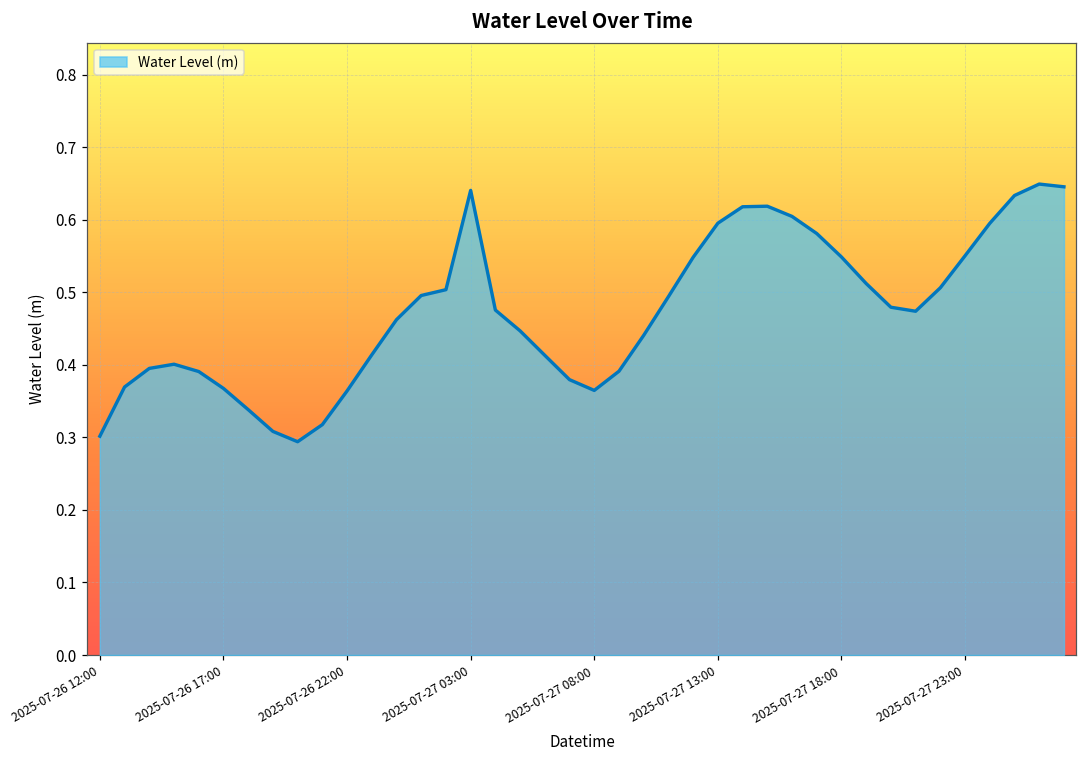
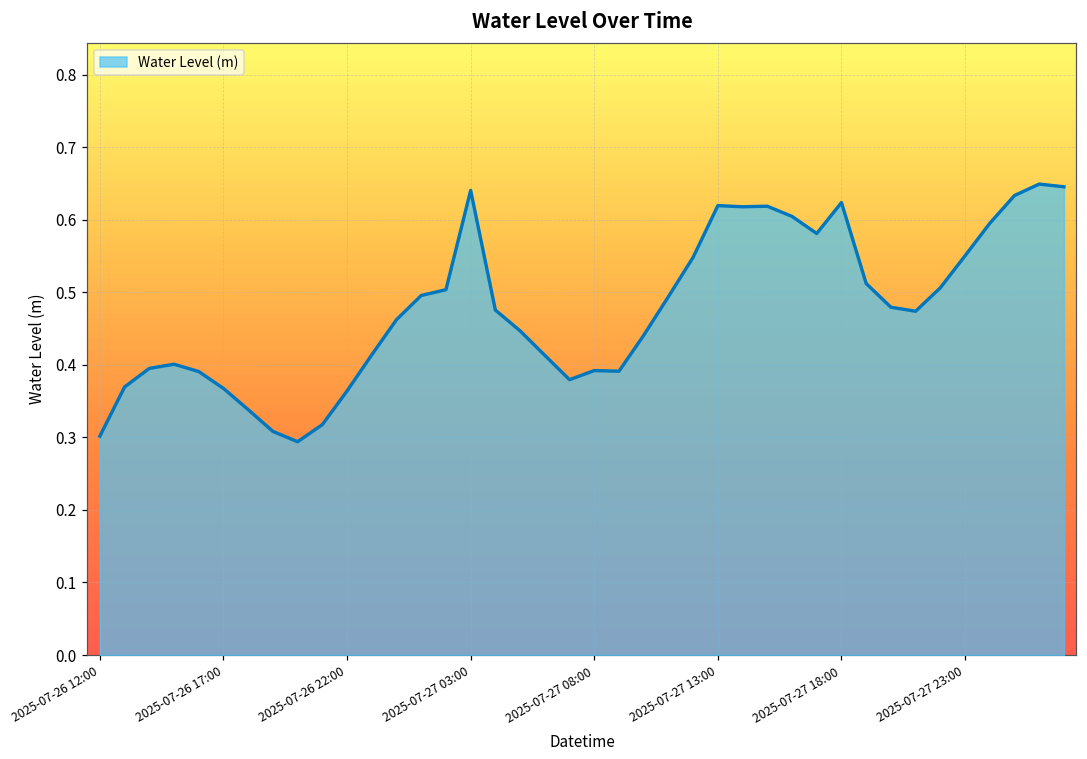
  {
    "2025-07-26 12:00": 0.30,
    "2025-07-26 17:00": 0.37,
    "2025-07-26 22:00": 0.36,
    "2025-07-27 03:00": 0.64,
-   "2025-07-27 08:00": 0.36,
-   "2025-07-27 13:00": 0.60,
-   "2025-07-27 18:00": 0.55,
+   "2025-07-27 08:00": 0.39,
+   "2025-07-27 13:00": 0.62,
+   "2025-07-27 18:00": 0.62,
    "2025-07-27 23:00": 0.55
  }
